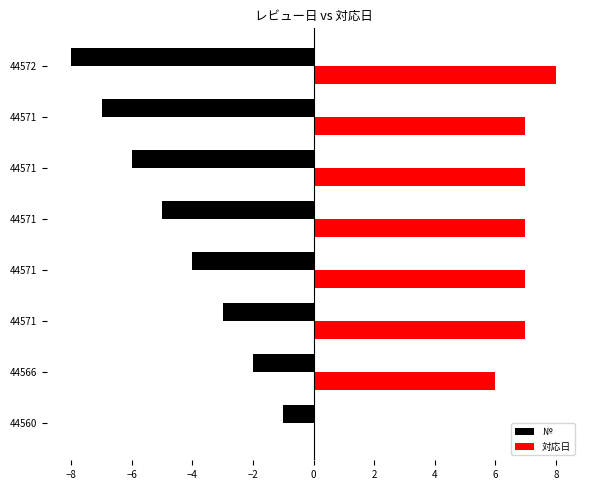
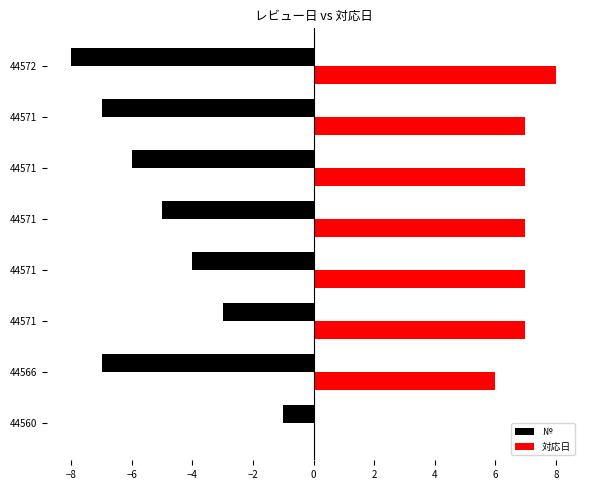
  {
    "№": {
      "44572": -8.0,
-     "44566": -2.0,
+     "44566": -7.0,
      "44560": -1.0
    },
    "対応日": {
      "44572": 8.0,
      "44566": 6.0,
      "44560": 0.0
    }
  }
